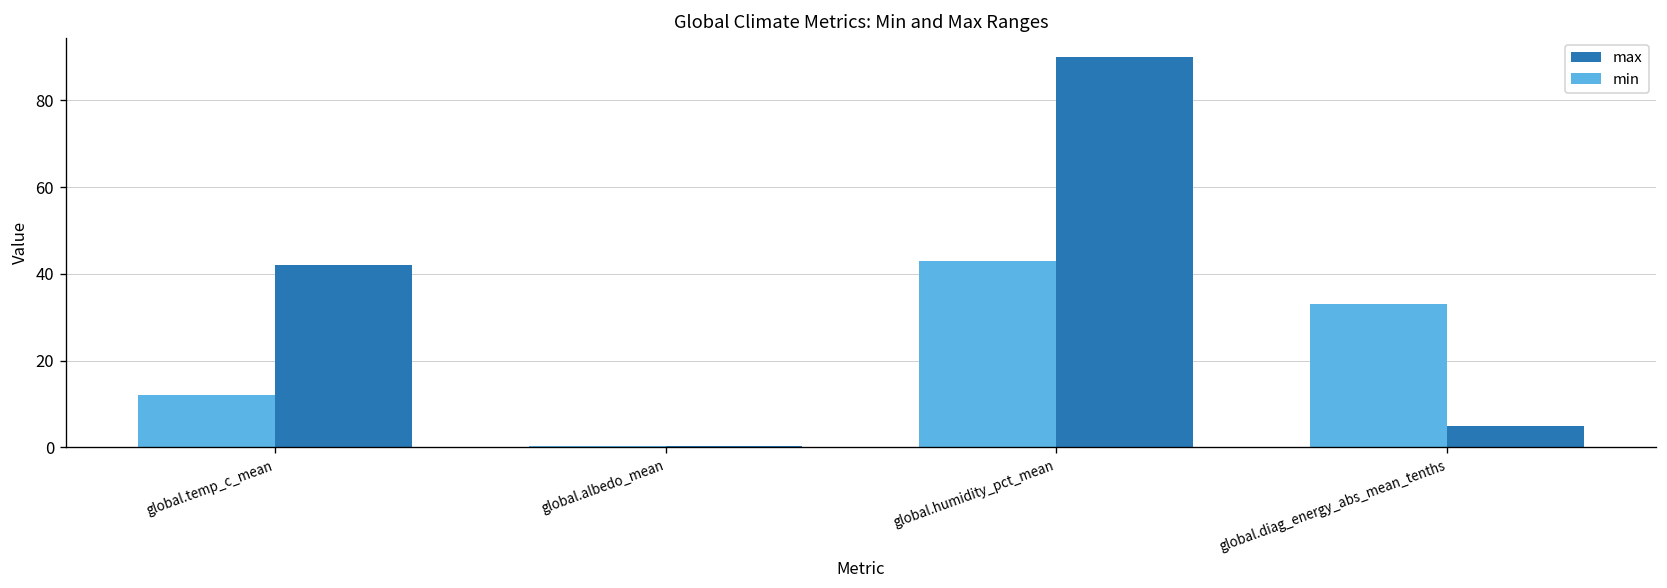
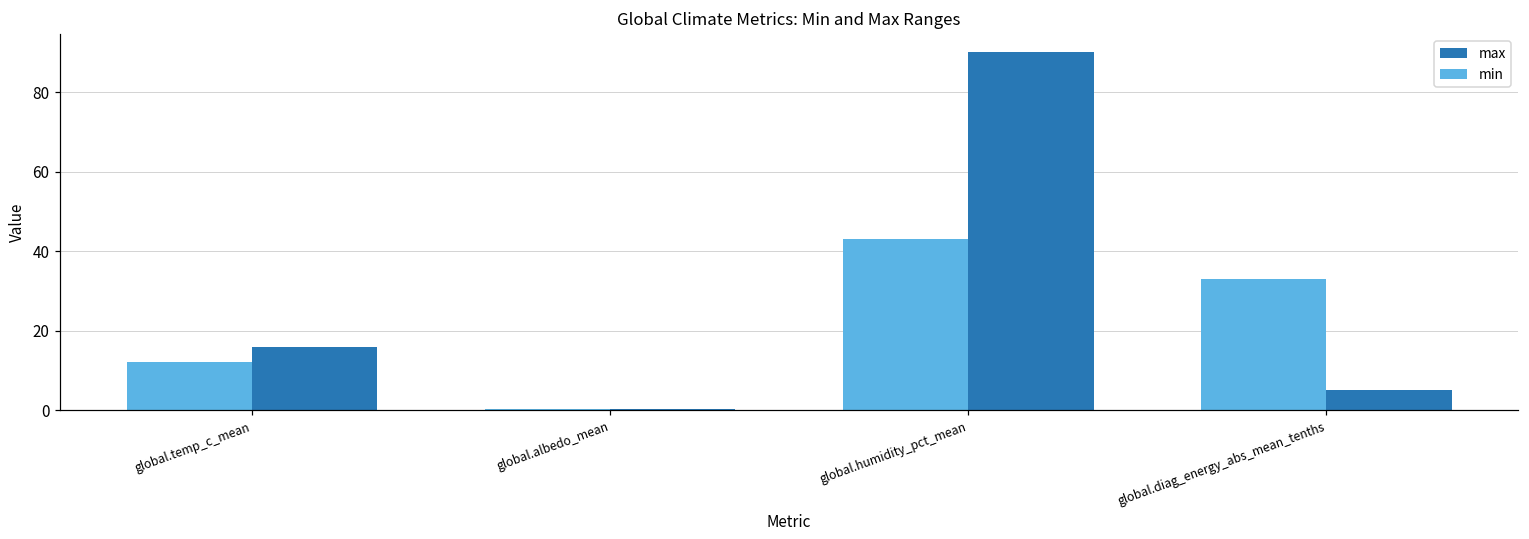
  {
    "max": {
-     "global.temp_c_mean": 42,
+     "global.temp_c_mean": 16,
      "global.humidity_pct_mean": 90,
      "global.diag_energy_abs_mean_tenths": 5
    },
    "min": {
      "global.temp_c_mean": 12,
      "global.humidity_pct_mean": 43,
      "global.diag_energy_abs_mean_tenths": 33
    }
  }
